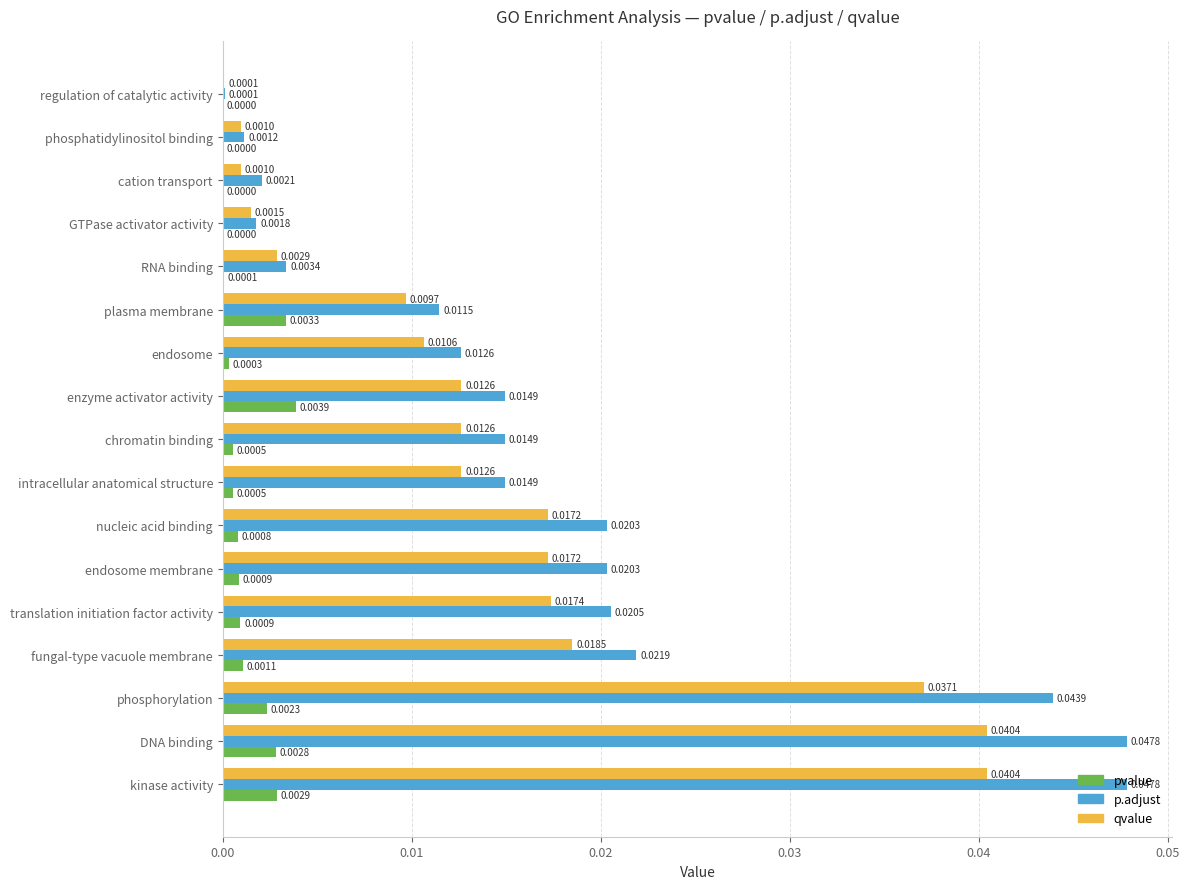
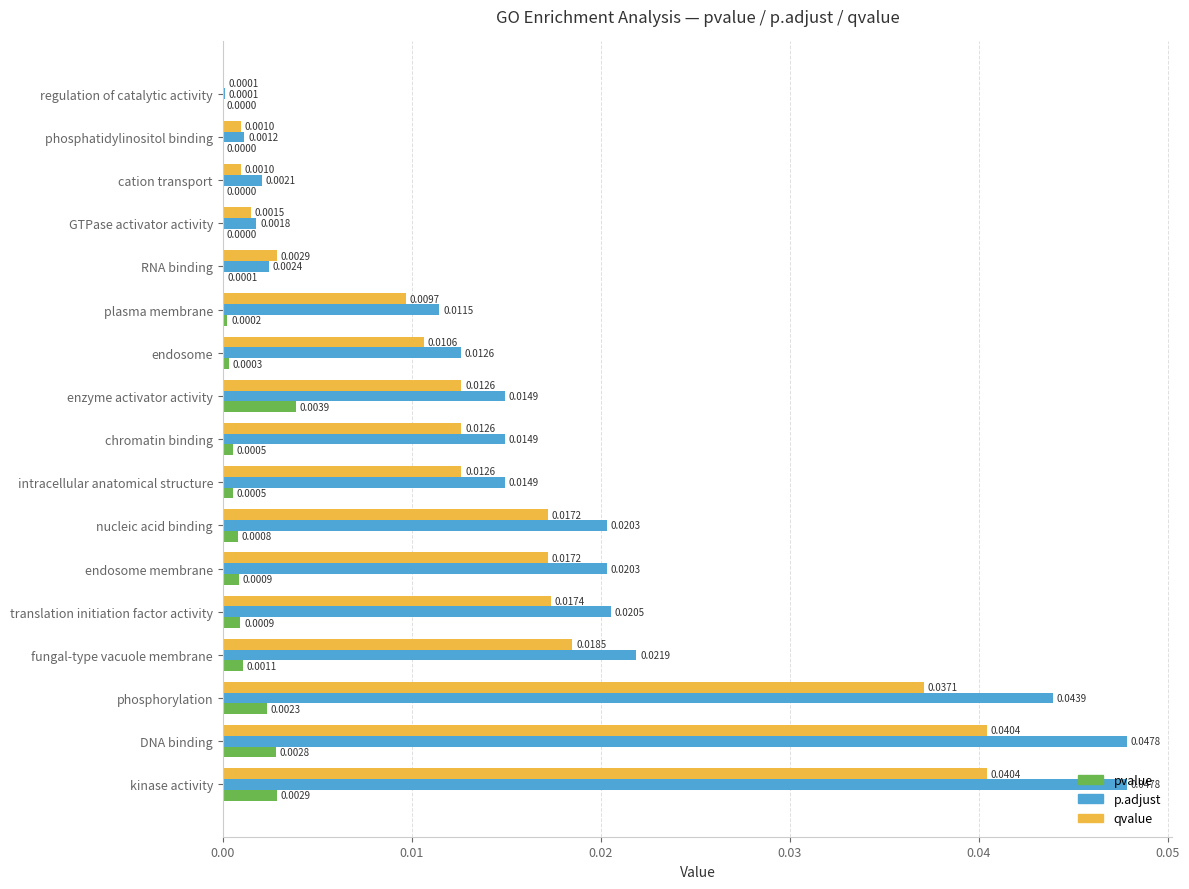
  {
    "pvalue": {
      "regulation of catalytic activity": 0.0000,
      "phosphatidylinositol binding": 0.0000,
      "cation transport": 0.0000,
      "GTPase activator activity": 0.0000,
      "RNA binding": 0.0001,
-     "plasma membrane": 0.0033,
+     "plasma membrane": 0.0002,
      "endosome": 0.0003,
      "enzyme activator activity": 0.0039,
      "chromatin binding": 0.0005,
      "intracellular anatomical structure": 0.0005,
      "nucleic acid binding": 0.0008,
      "endosome membrane": 0.0009,
      "translation initiation factor activity": 0.0009,
      "fungal-type vacuole membrane": 0.0011,
      "phosphorylation": 0.0023,
      "DNA binding": 0.0028,
      "kinase activity": 0.0029
    },
    "p.adjust": {
      "regulation of catalytic activity": 0.0001,
      "phosphatidylinositol binding": 0.0012,
      "cation transport": 0.0021,
      "GTPase activator activity": 0.0018,
-     "RNA binding": 0.0034,
+     "RNA binding": 0.0024,
      "plasma membrane": 0.0115,
      "endosome": 0.0126,
      "enzyme activator activity": 0.0149,
      "chromatin binding": 0.0149,
      "intracellular anatomical structure": 0.0149,
      "nucleic acid binding": 0.0203,
      "endosome membrane": 0.0203,
      "translation initiation factor activity": 0.0205,
      "fungal-type vacuole membrane": 0.0219,
      "phosphorylation": 0.0439,
      "DNA binding": 0.0478,
      "kinase activity": 0.0478
    },
    "qvalue": {
      "regulation of catalytic activity": 0.0001,
      "phosphatidylinositol binding": 0.0010,
      "cation transport": 0.0010,
      "GTPase activator activity": 0.0015,
      "RNA binding": 0.0029,
      "plasma membrane": 0.0097,
      "endosome": 0.0106,
      "enzyme activator activity": 0.0126,
      "chromatin binding": 0.0126,
      "intracellular anatomical structure": 0.0126,
      "nucleic acid binding": 0.0172,
      "endosome membrane": 0.0172,
      "translation initiation factor activity": 0.0174,
      "fungal-type vacuole membrane": 0.0185,
      "phosphorylation": 0.0371,
      "DNA binding": 0.0404,
      "kinase activity": 0.0404
    }
  }
